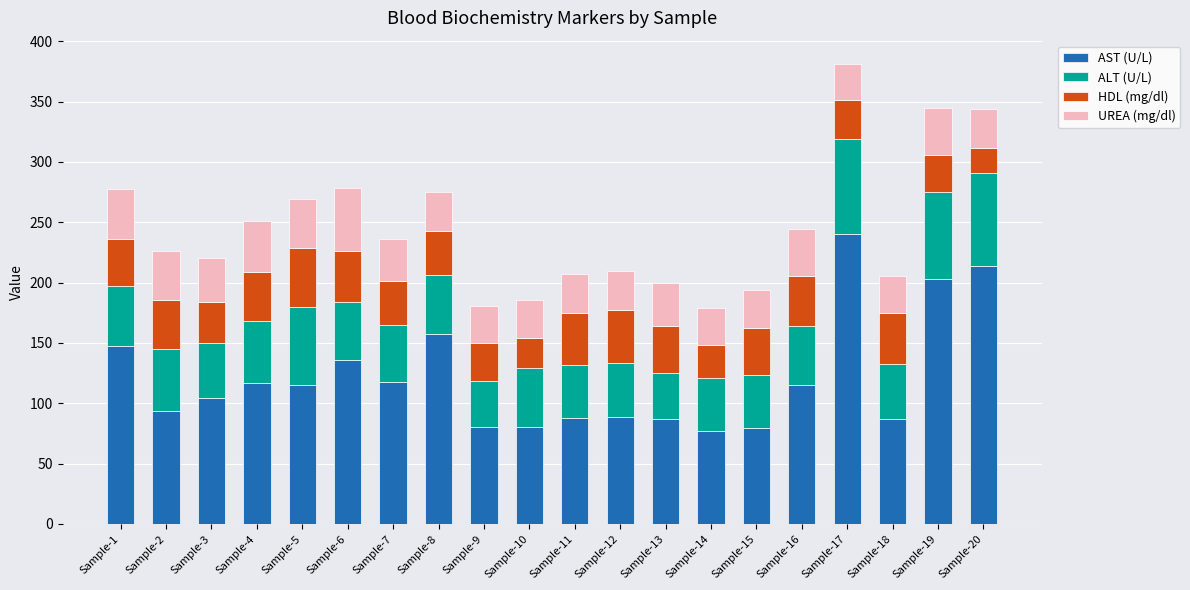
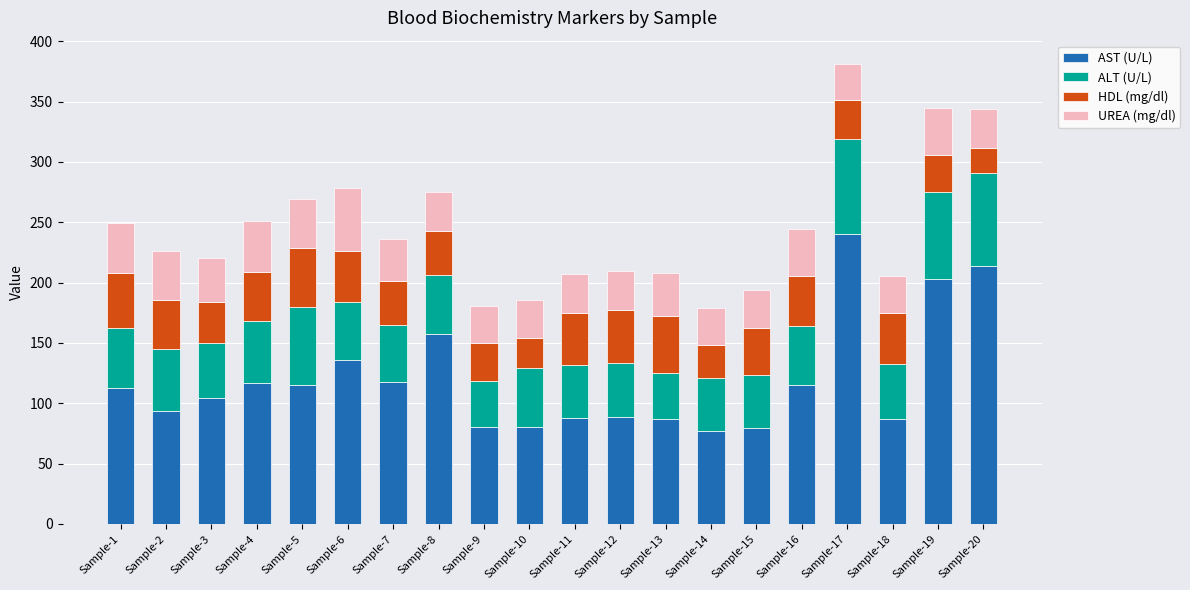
  {
    "AST (U/L)": {
-     "Sample-1": 147,
+     "Sample-1": 113,
      "Sample-2": 93,
      "Sample-3": 105,
      "Sample-4": 116,
      "Sample-5": 115,
      "Sample-6": 136,
      "Sample-7": 118,
      "Sample-8": 158,
      "Sample-9": 80,
      "Sample-10": 81,
      "Sample-11": 88,
      "Sample-12": 88,
      "Sample-13": 87,
      "Sample-14": 77,
      "Sample-15": 80,
      "Sample-16": 115,
      "Sample-17": 240,
      "Sample-18": 87,
      "Sample-19": 203,
      "Sample-20": 214
    },
    "ALT (U/L)": {
      "Sample-1": 50,
      "Sample-2": 52,
      "Sample-3": 45,
      "Sample-4": 52,
      "Sample-5": 65,
      "Sample-6": 48,
      "Sample-7": 47,
      "Sample-8": 49,
      "Sample-9": 38,
      "Sample-10": 49,
      "Sample-11": 44,
      "Sample-12": 45,
      "Sample-13": 38,
      "Sample-14": 44,
      "Sample-15": 44,
      "Sample-16": 48,
      "Sample-17": 79,
      "Sample-18": 45,
      "Sample-19": 73,
      "Sample-20": 77
    },
    "HDL (mg/dl)": {
-     "Sample-1": 39,
+     "Sample-1": 46,
      "Sample-2": 41,
      "Sample-3": 34,
      "Sample-4": 40,
      "Sample-5": 50,
      "Sample-6": 42,
      "Sample-7": 36,
      "Sample-8": 37,
      "Sample-9": 31,
      "Sample-10": 25,
      "Sample-11": 43,
      "Sample-12": 44,
-     "Sample-13": 39,
+     "Sample-13": 48,
      "Sample-14": 27,
      "Sample-15": 39,
      "Sample-16": 42,
      "Sample-17": 32,
      "Sample-18": 43,
      "Sample-19": 31,
      "Sample-20": 20
    },
    "UREA (mg/dl)": {
      "Sample-1": 41,
      "Sample-2": 41,
      "Sample-3": 37,
      "Sample-4": 42,
      "Sample-5": 40,
      "Sample-6": 52,
      "Sample-7": 35,
      "Sample-8": 32,
      "Sample-9": 31,
      "Sample-10": 32,
      "Sample-11": 32,
      "Sample-12": 32,
      "Sample-13": 36,
      "Sample-14": 31,
      "Sample-15": 32,
      "Sample-16": 39,
      "Sample-17": 30,
      "Sample-18": 31,
      "Sample-19": 39,
      "Sample-20": 32
    }
  }
